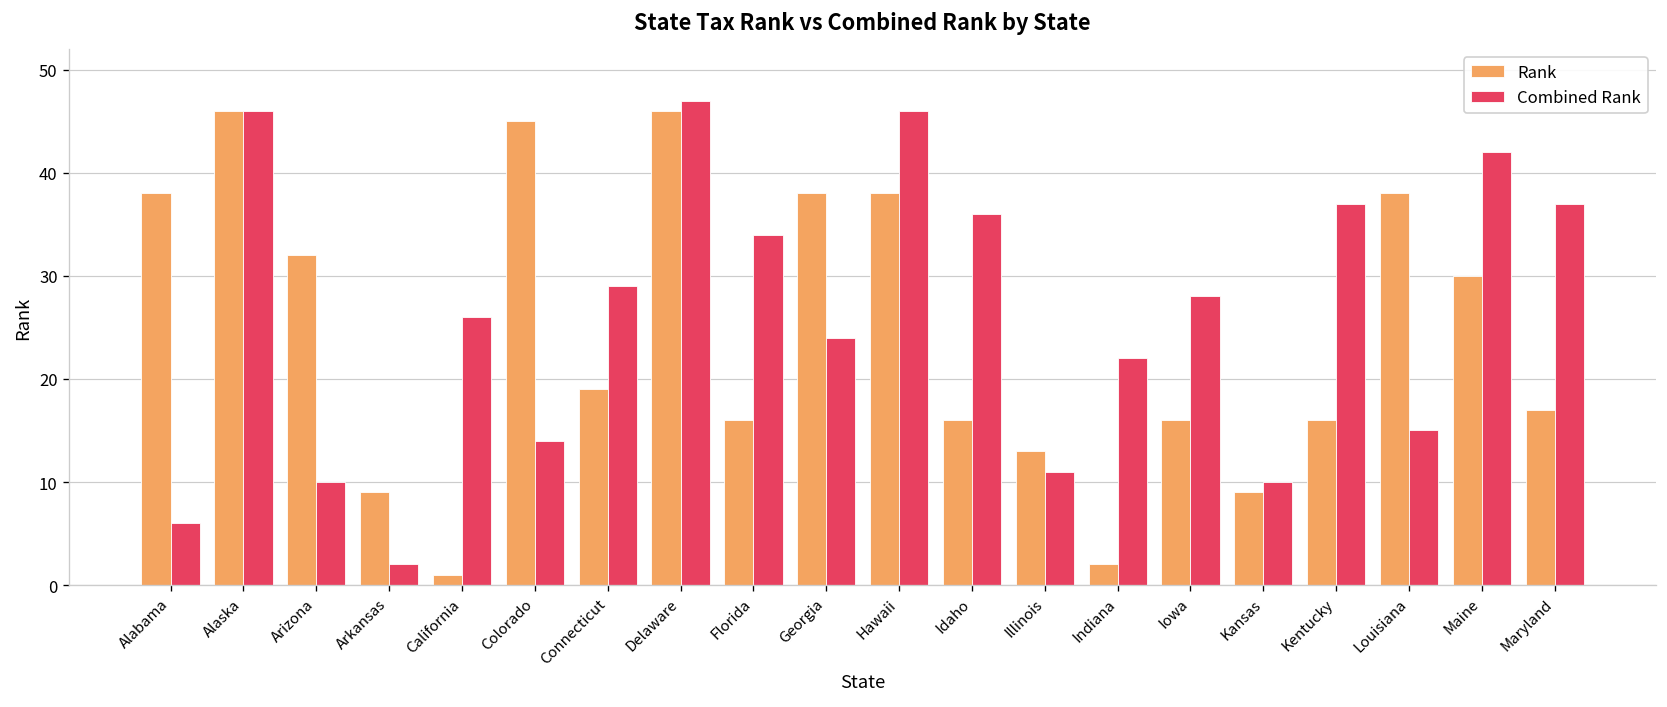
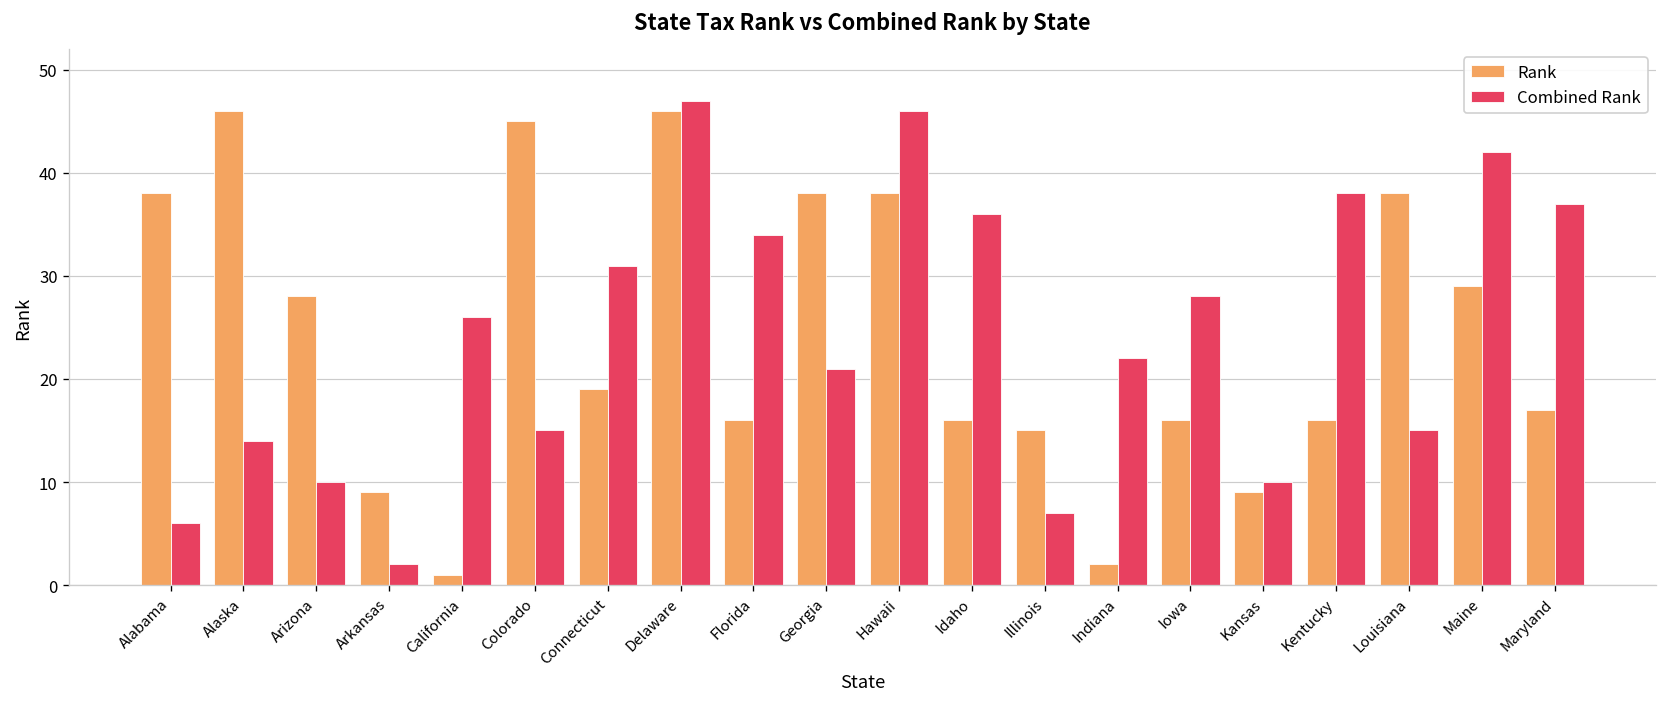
  {
    "Rank": {
      "Alabama": 38,
      "Alaska": 46,
-     "Arizona": 32,
+     "Arizona": 28,
      "Arkansas": 9,
      "California": 1,
      "Colorado": 45,
      "Connecticut": 19,
      "Delaware": 46,
      "Florida": 16,
      "Georgia": 38,
      "Hawaii": 38,
      "Idaho": 16,
-     "Illinois": 13,
+     "Illinois": 15,
      "Indiana": 2,
      "Iowa": 16,
      "Kansas": 9,
      "Kentucky": 16,
      "Louisiana": 38,
-     "Maine": 30,
+     "Maine": 29,
      "Maryland": 17
    },
    "Combined Rank": {
      "Alabama": 6,
-     "Alaska": 46,
+     "Alaska": 14,
      "Arizona": 10,
      "Arkansas": 2,
      "California": 26,
-     "Colorado": 14,
-     "Connecticut": 29,
+     "Colorado": 15,
+     "Connecticut": 31,
      "Delaware": 47,
      "Florida": 34,
-     "Georgia": 24,
+     "Georgia": 21,
      "Hawaii": 46,
      "Idaho": 36,
-     "Illinois": 11,
+     "Illinois": 7,
      "Indiana": 22,
      "Iowa": 28,
      "Kansas": 10,
-     "Kentucky": 37,
+     "Kentucky": 38,
      "Louisiana": 15,
      "Maine": 42,
      "Maryland": 37
    }
  }
